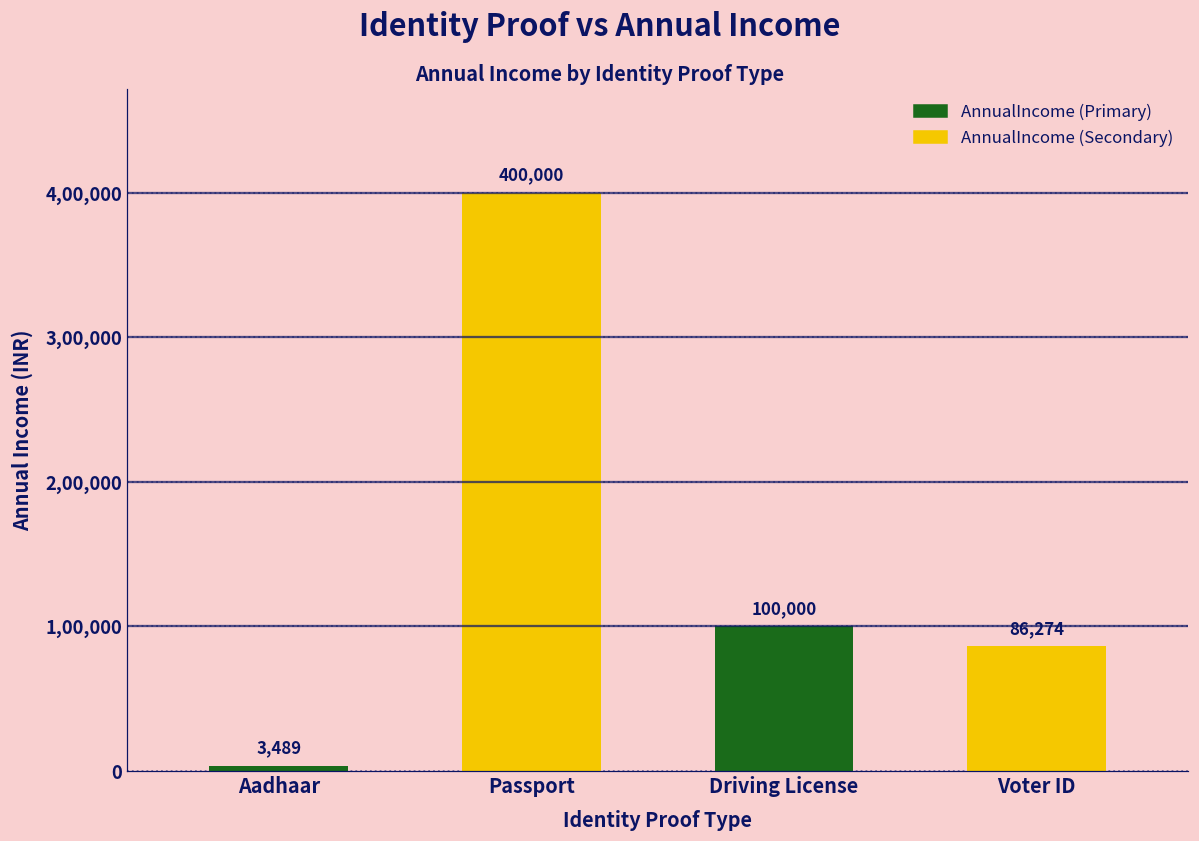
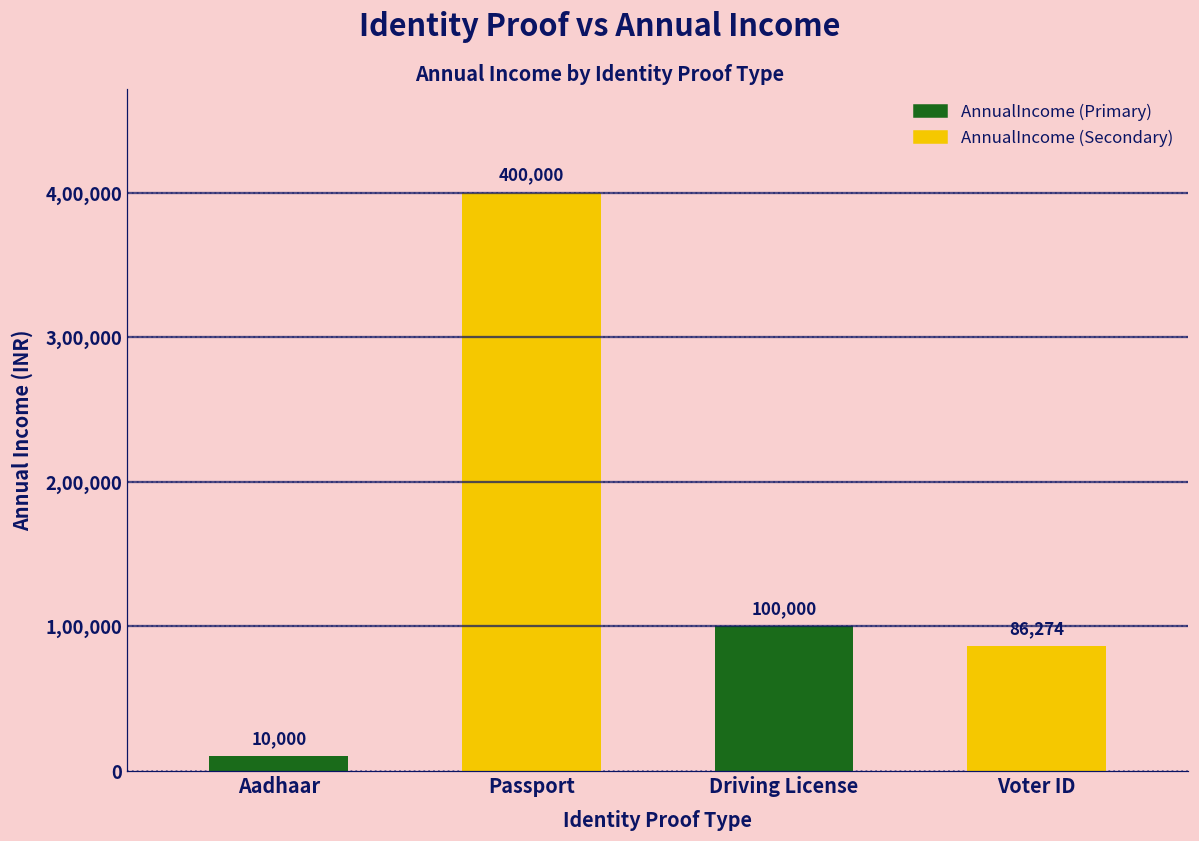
  {
    "AnnualIncome (Primary)": {
-     "Aadhaar": "3,489",
+     "Aadhaar": "10,000",
      "Driving License": "100,000"
    },
    "AnnualIncome (Secondary)": {
      "Passport": "400,000",
      "Voter ID": "86,274"
    }
  }
